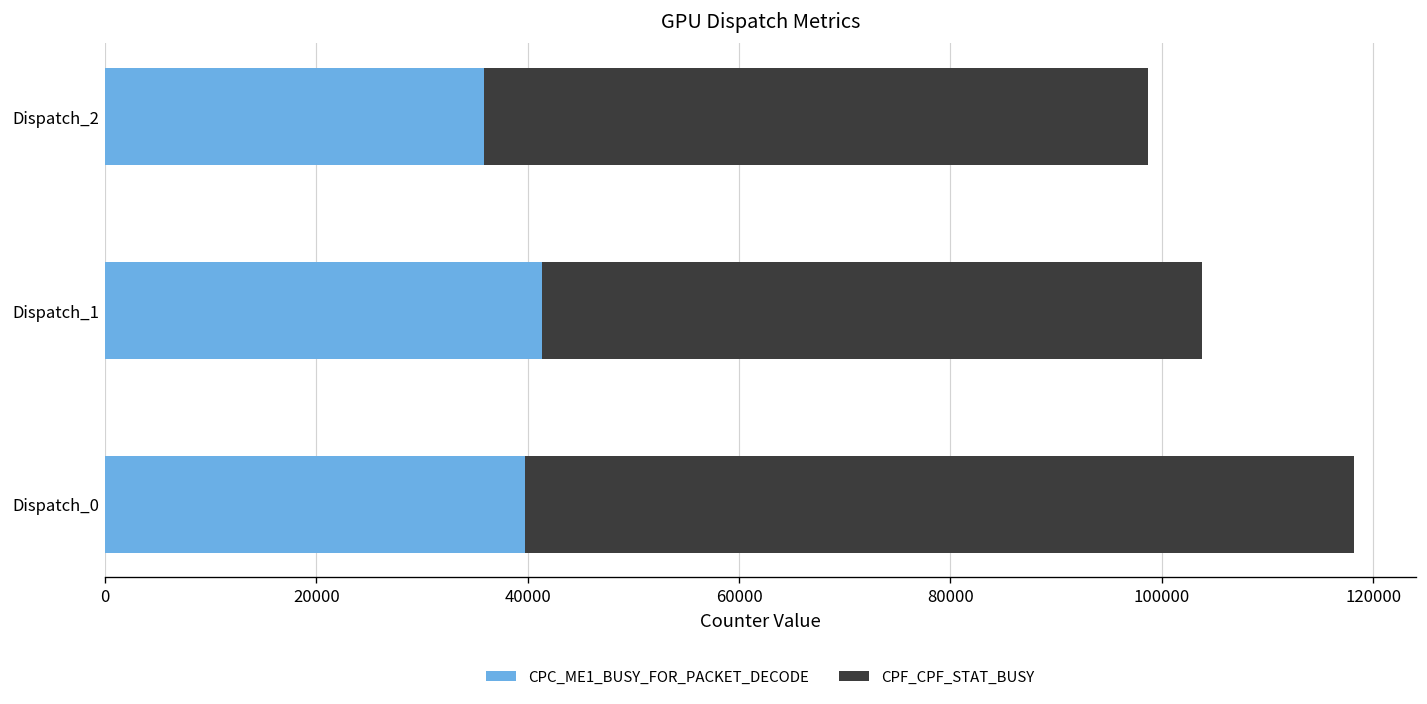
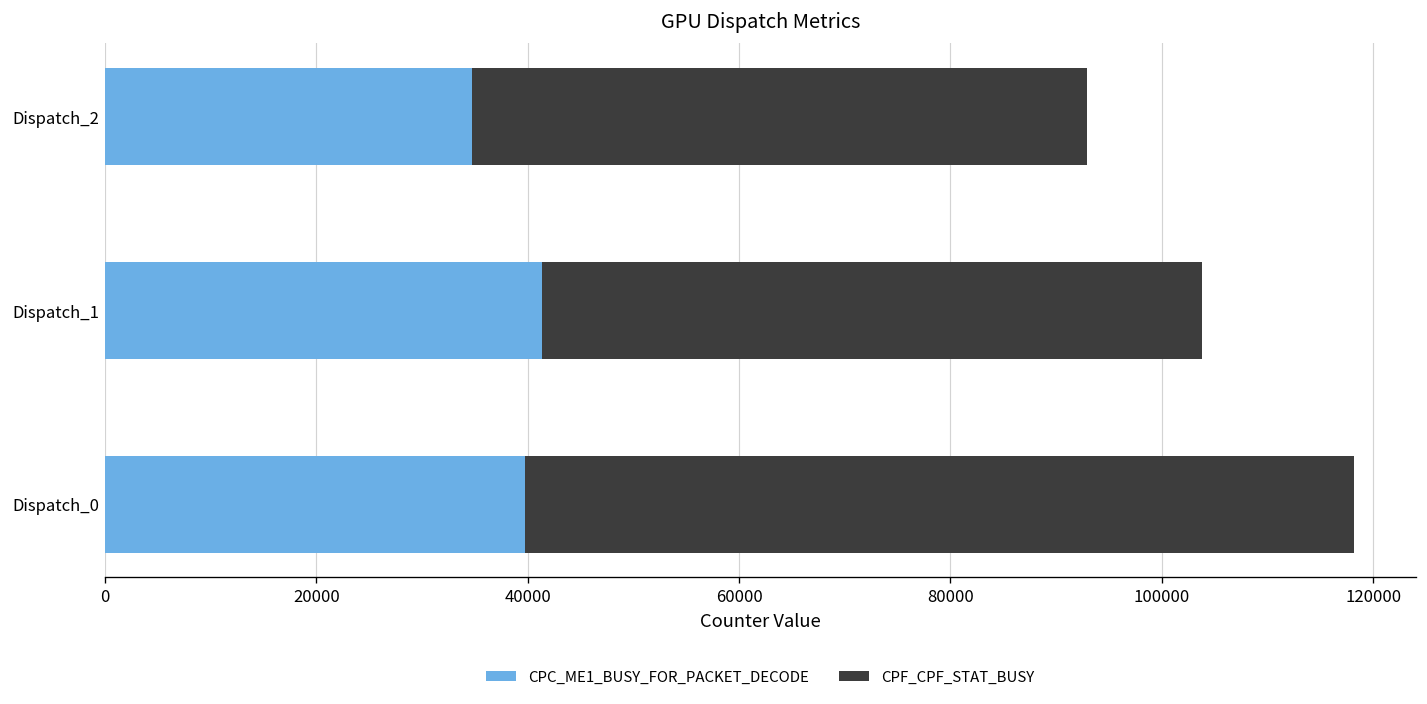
  {
    "CPC_ME1_BUSY_FOR_PACKET_DECODE": {
-     "Dispatch_2": 36000,
+     "Dispatch_2": 35000,
      "Dispatch_1": 41000,
      "Dispatch_0": 40000
    },
    "CPF_CPF_STAT_BUSY": {
-     "Dispatch_2": 63000,
+     "Dispatch_2": 58000,
      "Dispatch_1": 62000,
      "Dispatch_0": 78000
    }
  }
